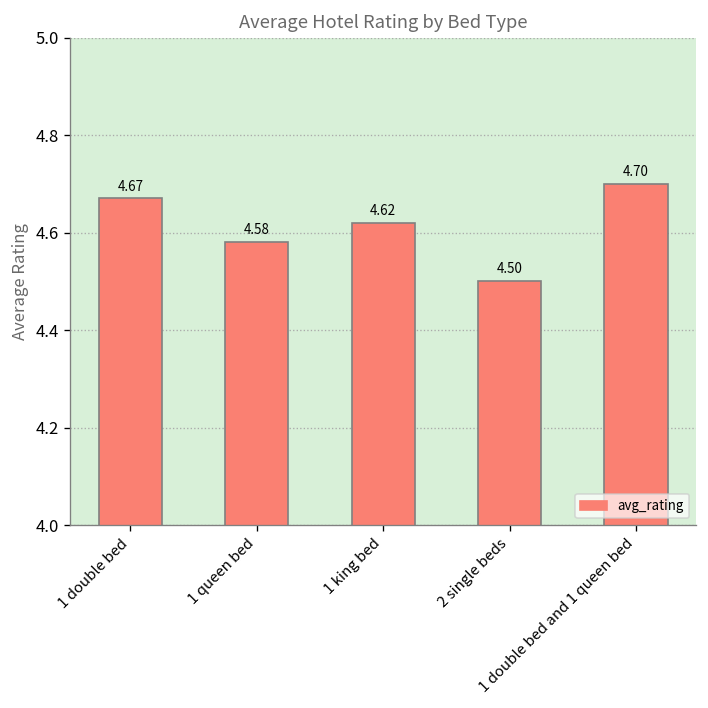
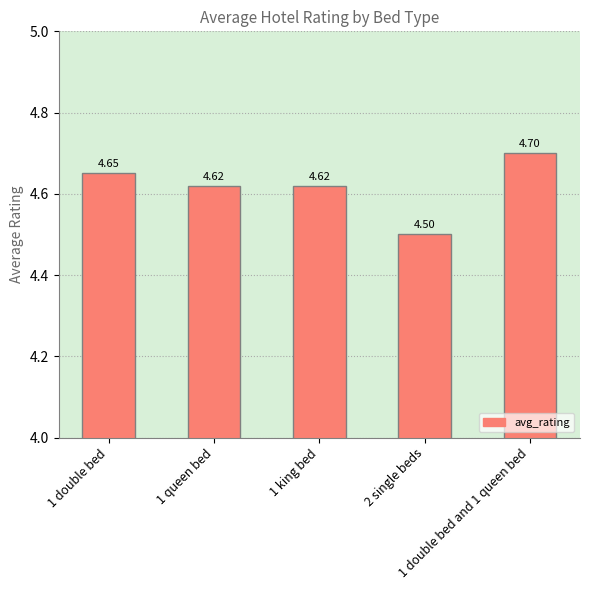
  {
-   "1 double bed": 4.67,
-   "1 queen bed": 4.58,
+   "1 double bed": 4.65,
+   "1 queen bed": 4.62,
    "1 king bed": 4.62,
    "2 single beds": 4.50,
    "1 double bed and 1 queen bed": 4.70
  }
